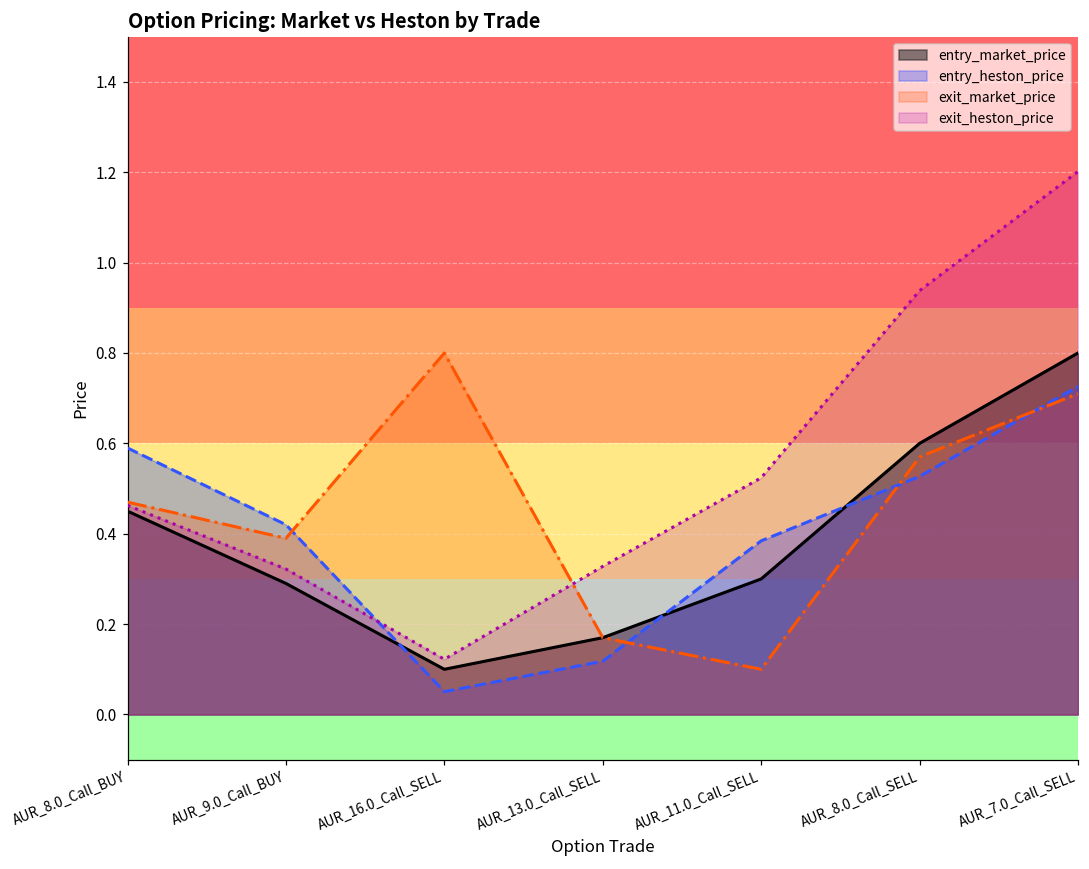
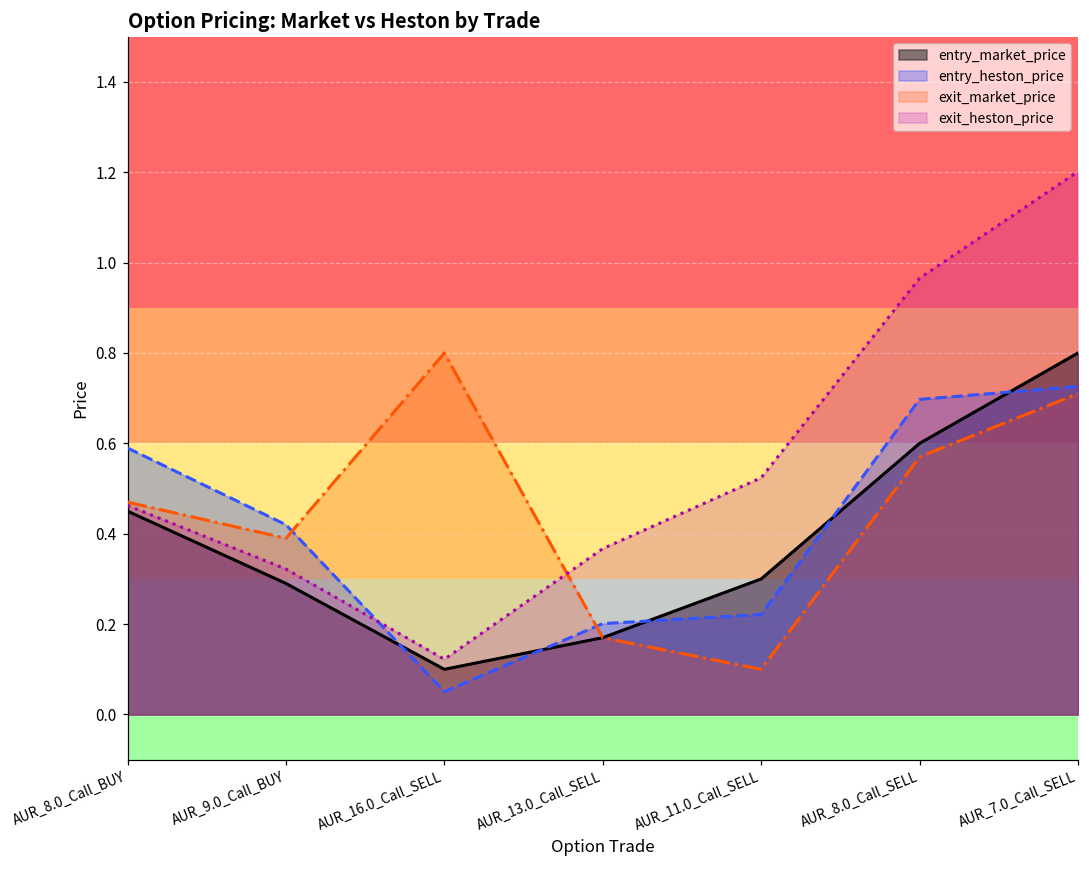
  {
    "entry_market_price": {
      "AUR_8.0_Call_BUY": 0.45,
      "AUR_9.0_Call_BUY": 0.29,
      "AUR_16.0_Call_SELL": 0.10,
      "AUR_11.0_Call_SELL": 0.30,
      "AUR_8.0_Call_SELL": 0.60,
      "AUR_7.0_Call_SELL": 0.80
    },
    "entry_heston_price": {
      "AUR_8.0_Call_BUY": 0.59,
      "AUR_9.0_Call_BUY": 0.42,
      "AUR_16.0_Call_SELL": 0.05,
-     "AUR_13.0_Call_SELL": 0.12,
-     "AUR_11.0_Call_SELL": 0.38,
-     "AUR_8.0_Call_SELL": 0.53,
+     "AUR_13.0_Call_SELL": 0.20,
+     "AUR_11.0_Call_SELL": 0.22,
+     "AUR_8.0_Call_SELL": 0.70,
      "AUR_7.0_Call_SELL": 0.73
    },
    "exit_market_price": {
      "AUR_8.0_Call_BUY": 0.47,
      "AUR_9.0_Call_BUY": 0.39,
      "AUR_16.0_Call_SELL": 0.80,
      "AUR_11.0_Call_SELL": 0.10,
      "AUR_8.0_Call_SELL": 0.57,
      "AUR_7.0_Call_SELL": 0.71
    },
    "exit_heston_price": {
      "AUR_8.0_Call_BUY": 0.46,
      "AUR_9.0_Call_BUY": 0.32,
      "AUR_16.0_Call_SELL": 0.12,
-     "AUR_13.0_Call_SELL": 0.33,
+     "AUR_13.0_Call_SELL": 0.37,
      "AUR_11.0_Call_SELL": 0.52,
-     "AUR_8.0_Call_SELL": 0.94,
+     "AUR_8.0_Call_SELL": 0.97,
      "AUR_7.0_Call_SELL": 1.20
    }
  }
